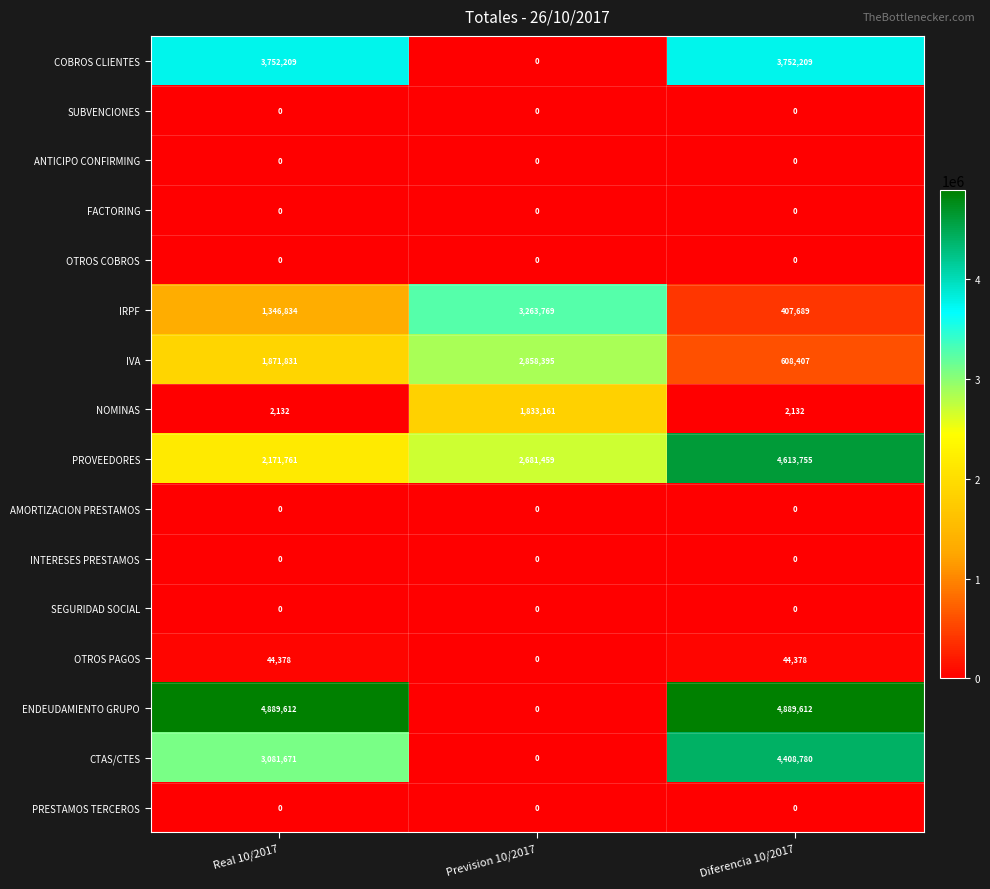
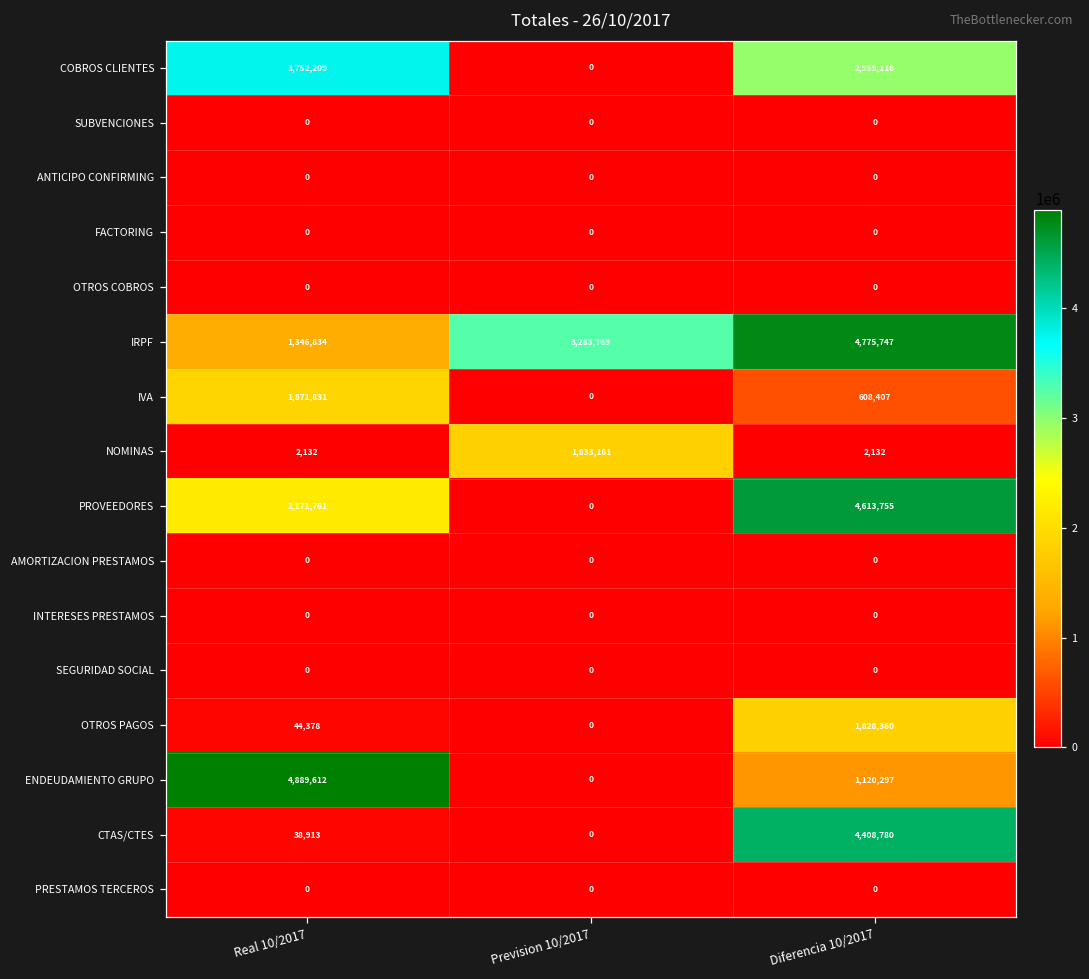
  {
    "COBROS CLIENTES": {
      "Real 10/2017": "3,752,209",
      "Prevision 10/2017": "0",
-     "Diferencia 10/2017": "3,752,209"
+     "Diferencia 10/2017": "2,959,116"
    },
    "SUBVENCIONES": {
      "Real 10/2017": "0",
      "Prevision 10/2017": "0",
      "Diferencia 10/2017": "0"
    },
    "ANTICIPO CONFIRMING": {
      "Real 10/2017": "0",
      "Prevision 10/2017": "0",
      "Diferencia 10/2017": "0"
    },
    "FACTORING": {
      "Real 10/2017": "0",
      "Prevision 10/2017": "0",
      "Diferencia 10/2017": "0"
    },
    "OTROS COBROS": {
      "Real 10/2017": "0",
      "Prevision 10/2017": "0",
      "Diferencia 10/2017": "0"
    },
    "IRPF": {
      "Real 10/2017": "1,346,834",
      "Prevision 10/2017": "3,263,769",
-     "Diferencia 10/2017": "407,689"
+     "Diferencia 10/2017": "4,775,747"
    },
    "IVA": {
      "Real 10/2017": "1,871,831",
-     "Prevision 10/2017": "2,858,395",
+     "Prevision 10/2017": "0",
      "Diferencia 10/2017": "608,407"
    },
    "NOMINAS": {
      "Real 10/2017": "2,132",
      "Prevision 10/2017": "1,833,161",
      "Diferencia 10/2017": "2,132"
    },
    "PROVEEDORES": {
      "Real 10/2017": "2,171,761",
-     "Prevision 10/2017": "2,681,459",
+     "Prevision 10/2017": "0",
      "Diferencia 10/2017": "4,613,755"
    },
    "AMORTIZACION PRESTAMOS": {
      "Real 10/2017": "0",
      "Prevision 10/2017": "0",
      "Diferencia 10/2017": "0"
    },
    "INTERESES PRESTAMOS": {
      "Real 10/2017": "0",
      "Prevision 10/2017": "0",
      "Diferencia 10/2017": "0"
    },
    "SEGURIDAD SOCIAL": {
      "Real 10/2017": "0",
      "Prevision 10/2017": "0",
      "Diferencia 10/2017": "0"
    },
    "OTROS PAGOS": {
      "Real 10/2017": "44,378",
      "Prevision 10/2017": "0",
-     "Diferencia 10/2017": "44,378"
+     "Diferencia 10/2017": "1,828,360"
    },
    "ENDEUDAMIENTO GRUPO": {
      "Real 10/2017": "4,889,612",
      "Prevision 10/2017": "0",
-     "Diferencia 10/2017": "4,889,612"
+     "Diferencia 10/2017": "1,120,297"
    },
    "CTAS/CTES": {
-     "Real 10/2017": "3,081,671",
+     "Real 10/2017": "38,913",
      "Prevision 10/2017": "0",
      "Diferencia 10/2017": "4,408,780"
    },
    "PRESTAMOS TERCEROS": {
      "Real 10/2017": "0",
      "Prevision 10/2017": "0",
      "Diferencia 10/2017": "0"
    }
  }
